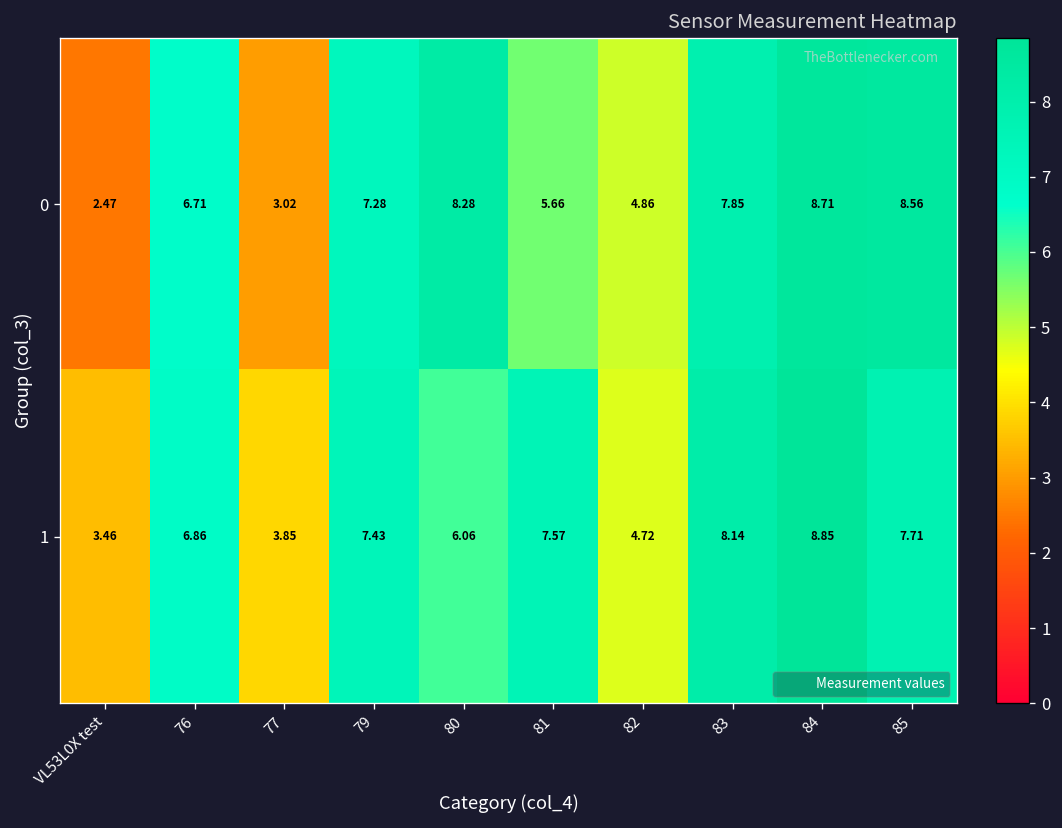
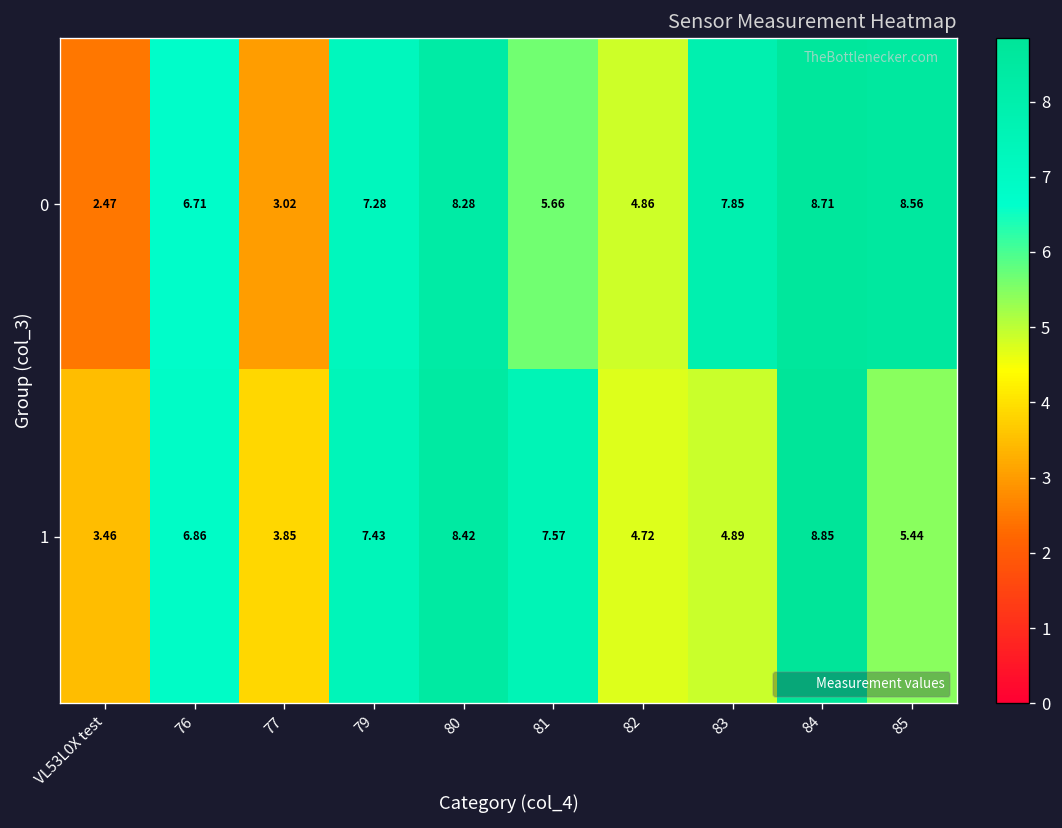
  {
    "0": {
      "VL53L0X test": 2.47,
      "76": 6.71,
      "77": 3.02,
      "79": 7.28,
      "80": 8.28,
      "81": 5.66,
      "82": 4.86,
      "83": 7.85,
      "84": 8.71
    },
    "1": {
      "VL53L0X test": 3.46,
      "76": 6.86,
      "77": 3.85,
      "79": 7.43,
-     "80": 6.06,
+     "80": 8.42,
      "81": 7.57,
      "82": 4.72,
-     "83": 8.14,
+     "83": 4.89,
      "84": 8.85,
-     "85": 7.71
+     "85": 5.44
    }
  }
